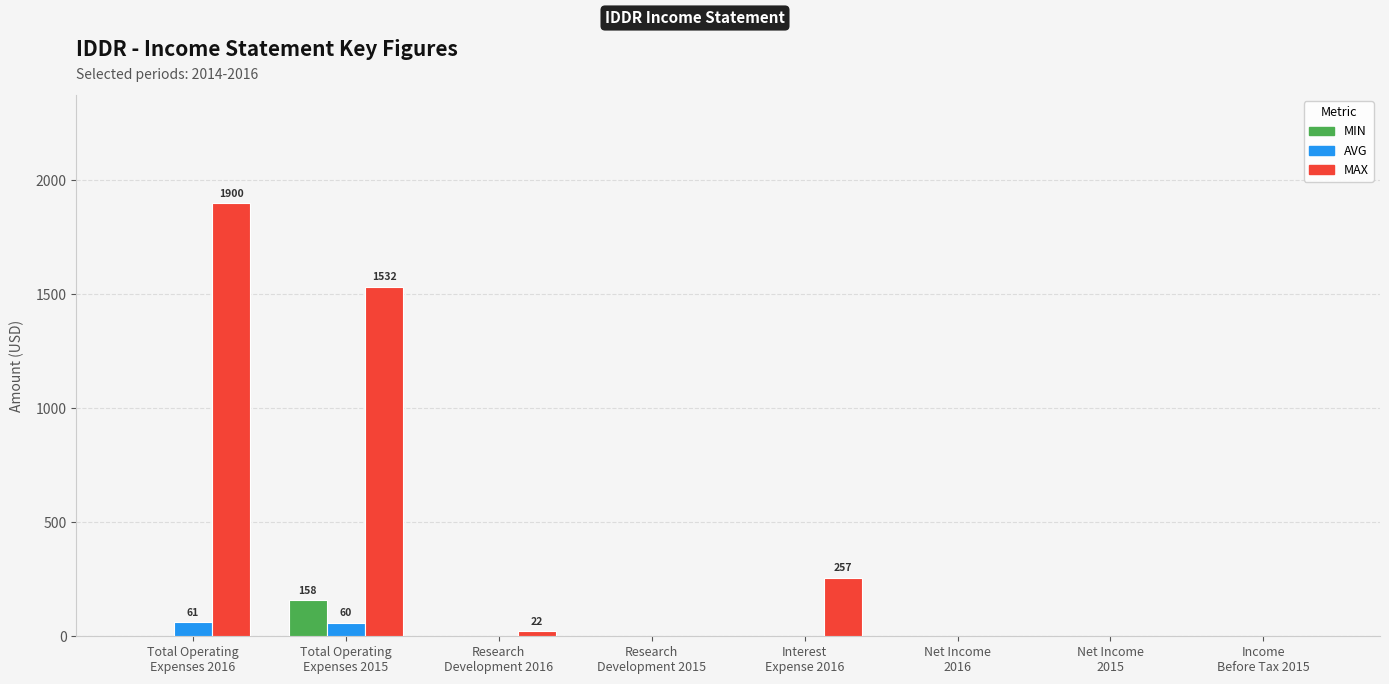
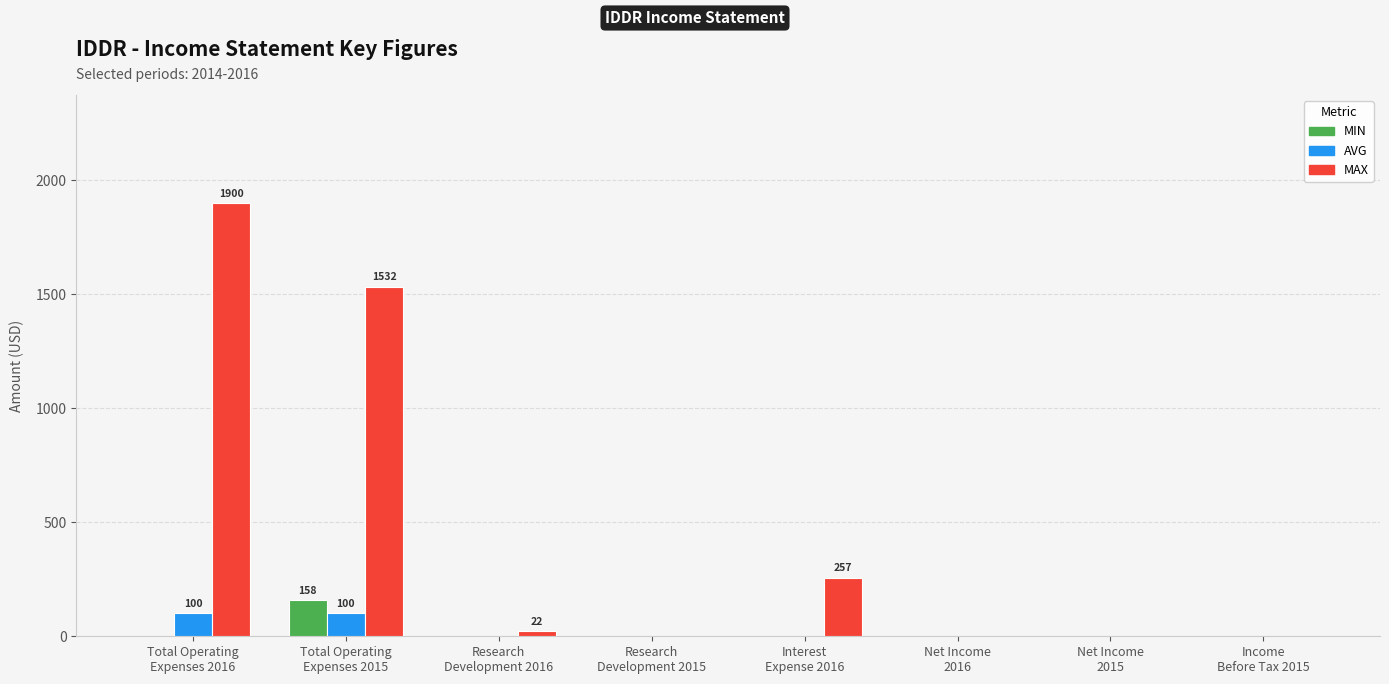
  {
    "MIN": {
      "Total Operating Expenses 2015": 158
    },
    "AVG": {
-     "Total Operating Expenses 2016": 61,
-     "Total Operating Expenses 2015": 60
+     "Total Operating Expenses 2016": 100,
+     "Total Operating Expenses 2015": 100
    },
    "MAX": {
      "Total Operating Expenses 2016": 1900,
      "Total Operating Expenses 2015": 1532,
      "Research Development 2016": 22,
      "Interest Expense 2016": 257
    }
  }
